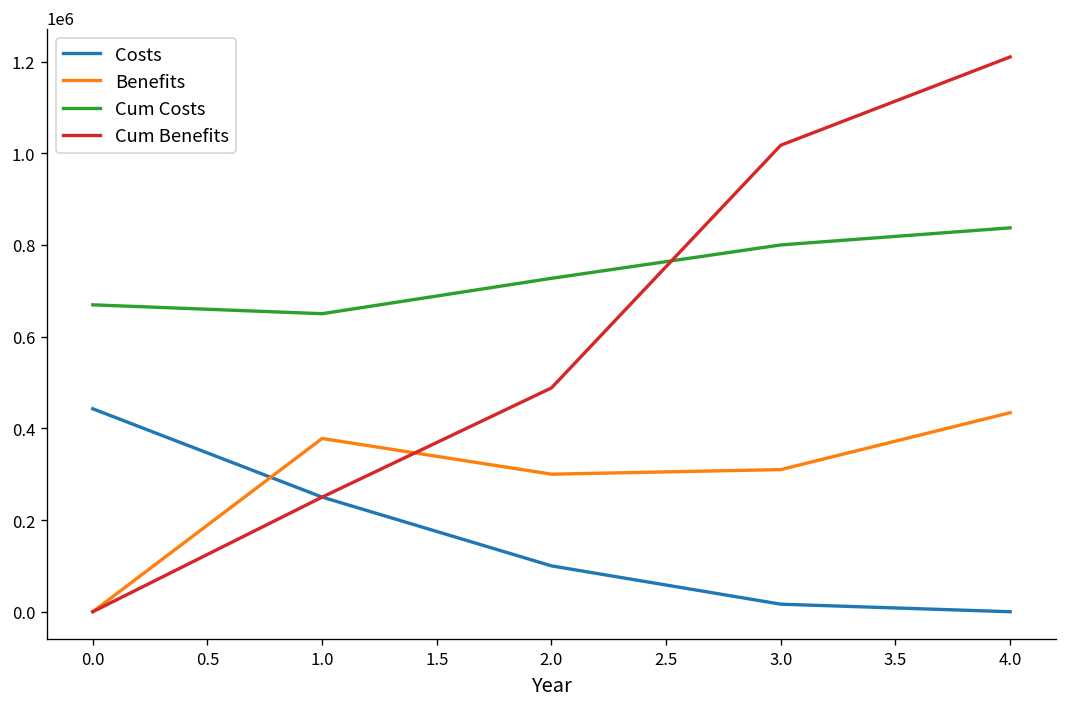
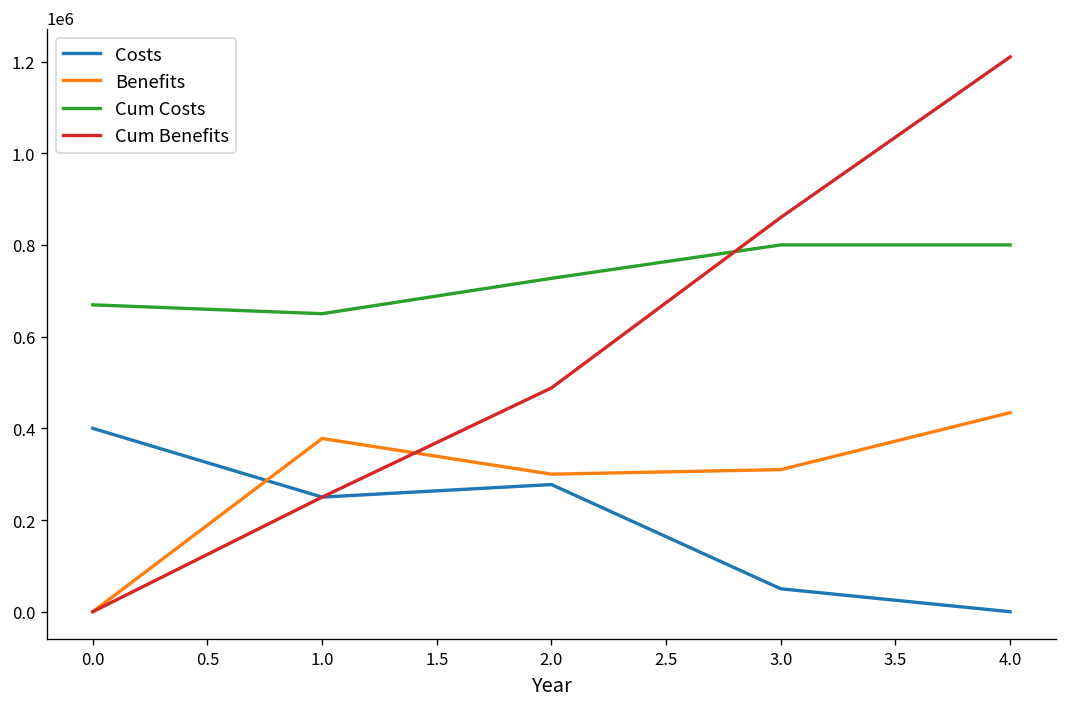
  {
    "Costs": {
-     "0.0": 440000,
-     "2.0": 100000,
-     "3.0": 20000,
+     "0.0": 400000,
+     "2.0": 280000,
+     "3.0": 50000,
      "4.0": 0
    },
    "Benefits": {
      "1.0": 380000,
      "2.0": 300000,
      "3.0": 310000,
      "4.0": 430000
    },
    "Cum Costs": {
      "0.0": 670000,
      "1.0": 650000,
      "2.0": 730000,
      "3.0": 800000,
-     "4.0": 840000
+     "4.0": 800000
    },
    "Cum Benefits": {
      "2.0": 490000,
-     "3.0": 1020000,
+     "3.0": 860000,
      "4.0": 1210000
    }
  }
